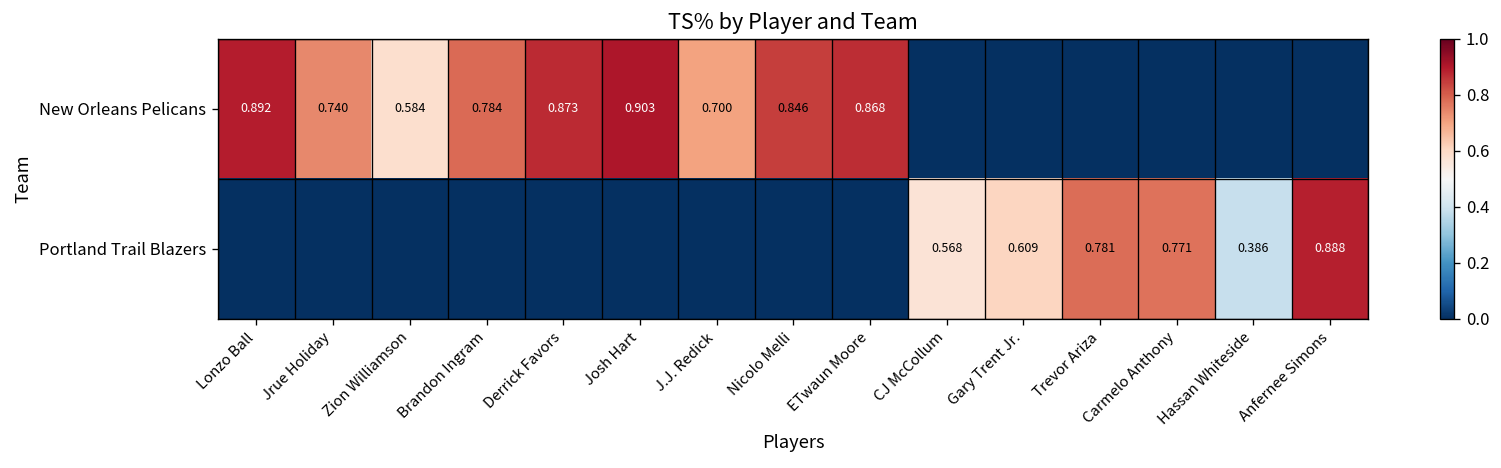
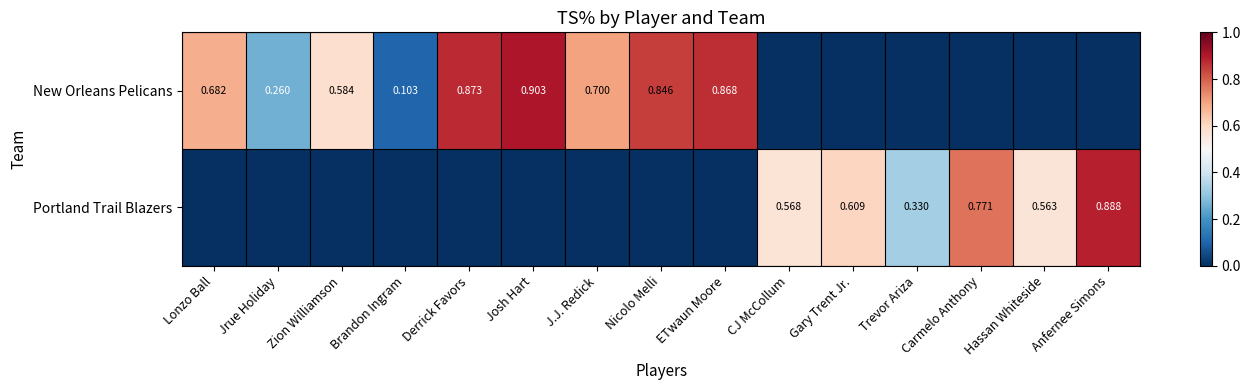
  {
    "New Orleans Pelicans": {
-     "Lonzo Ball": 0.892,
-     "Jrue Holiday": 0.740,
+     "Lonzo Ball": 0.682,
+     "Jrue Holiday": 0.260,
      "Zion Williamson": 0.584,
-     "Brandon Ingram": 0.784,
+     "Brandon Ingram": 0.103,
      "Derrick Favors": 0.873,
      "Josh Hart": 0.903,
      "J.J. Redick": 0.700,
      "Nicolo Melli": 0.846,
      "ETwaun Moore": 0.868
    },
    "Portland Trail Blazers": {
      "CJ McCollum": 0.568,
      "Gary Trent Jr.": 0.609,
-     "Trevor Ariza": 0.781,
+     "Trevor Ariza": 0.330,
      "Carmelo Anthony": 0.771,
-     "Hassan Whiteside": 0.386,
+     "Hassan Whiteside": 0.563,
      "Anfernee Simons": 0.888
    }
  }
